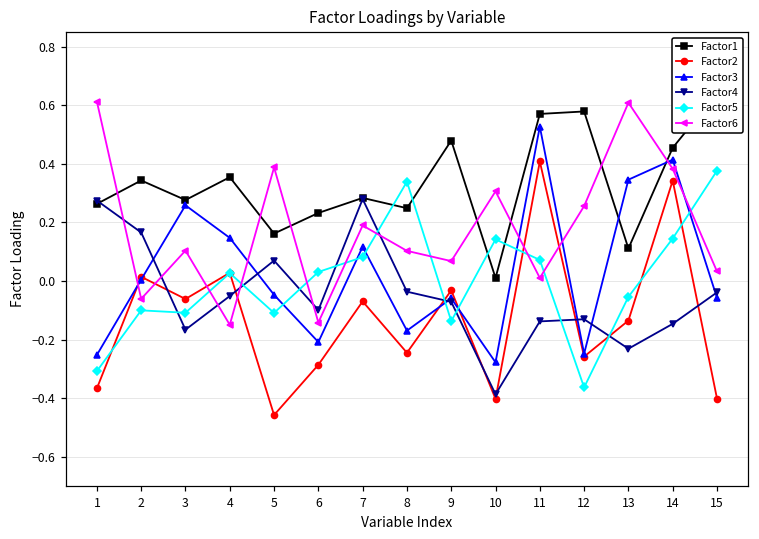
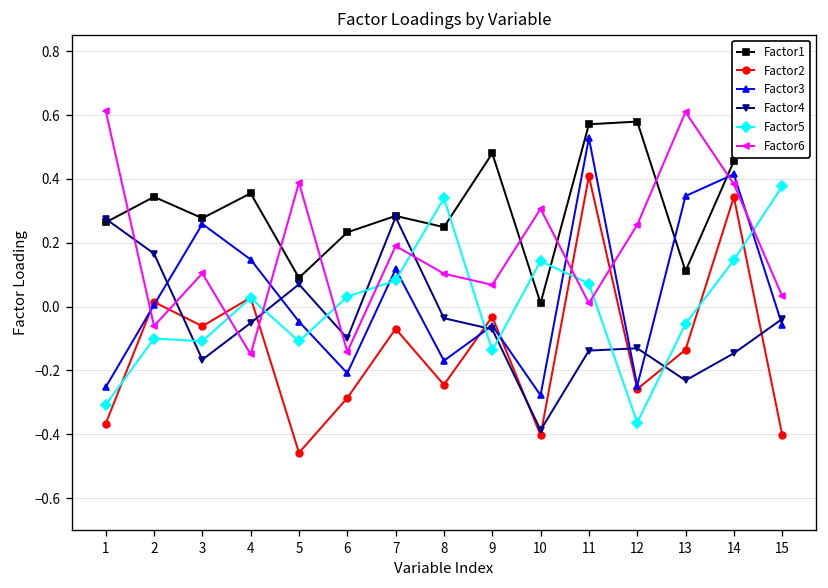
  {
    "Factor1": {
      "1": 0.26,
      "2": 0.34,
      "3": 0.28,
      "4": 0.35,
-     "5": 0.16,
+     "5": 0.09,
      "6": 0.23,
      "8": 0.25,
      "9": 0.48,
      "10": 0.01,
      "11": 0.57,
      "12": 0.58,
      "13": 0.11,
      "14": 0.46
    },
    "Factor2": {
      "1": -0.37,
      "3": -0.06,
      "5": -0.46,
      "6": -0.29,
      "7": -0.07,
      "8": -0.25,
      "9": -0.03,
      "10": -0.40,
      "11": 0.41,
      "12": -0.26,
      "13": -0.14,
      "14": 0.34,
      "15": -0.40
    },
    "Factor3": {
      "1": -0.25,
      "3": 0.26,
      "4": 0.15,
      "5": -0.05,
      "6": -0.21,
      "7": 0.12,
      "8": -0.17,
      "9": -0.06,
      "10": -0.28,
      "11": 0.53,
      "12": -0.25,
      "13": 0.35,
      "14": 0.41,
      "15": -0.06
    },
    "Factor4": {
      "1": 0.27,
      "2": 0.17,
      "3": -0.17,
      "4": -0.05,
      "5": 0.07,
      "6": -0.10,
      "8": -0.04,
      "9": -0.07,
      "10": -0.39,
      "11": -0.14,
      "12": -0.13,
      "13": -0.23,
      "14": -0.15,
      "15": -0.04
    },
    "Factor5": {
      "1": -0.31,
      "2": -0.10,
      "3": -0.11,
      "5": -0.11,
      "6": 0.03,
      "7": 0.08,
      "8": 0.34,
      "9": -0.14,
      "10": 0.14,
      "11": 0.07,
      "12": -0.36,
      "13": -0.05,
      "14": 0.15,
      "15": 0.38
    },
    "Factor6": {
      "1": 0.61,
      "2": -0.06,
      "3": 0.10,
      "4": -0.15,
      "5": 0.39,
      "6": -0.14,
      "7": 0.19,
      "8": 0.10,
      "9": 0.07,
      "10": 0.31,
      "11": 0.01,
      "12": 0.26,
      "13": 0.61,
      "14": 0.38,
      "15": 0.03
    }
  }
